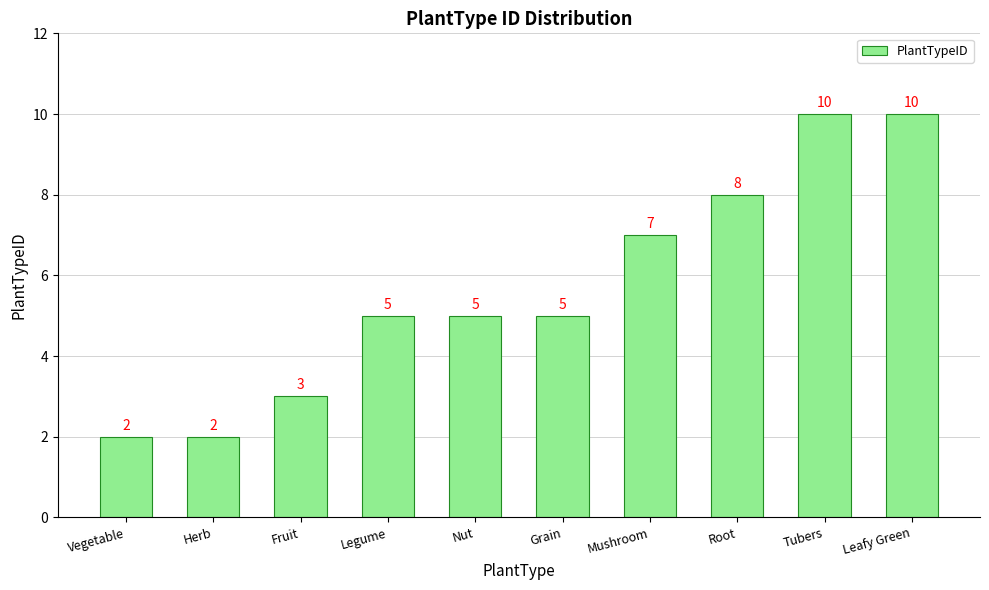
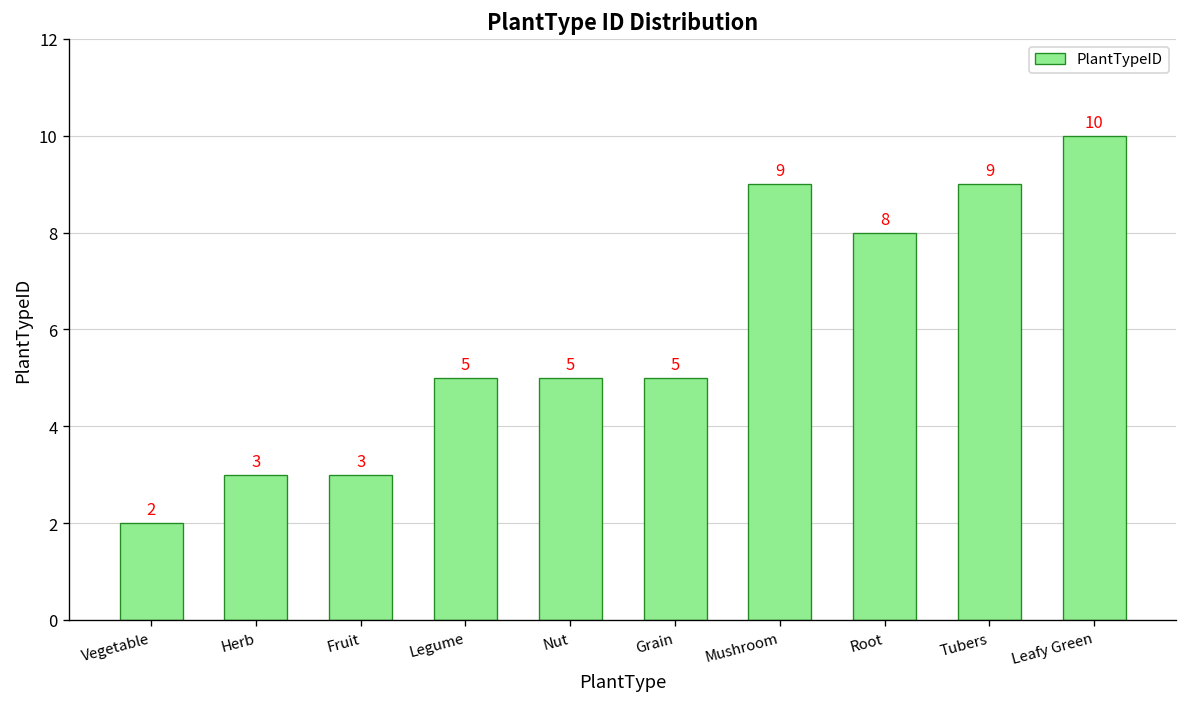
  {
    "Vegetable": 2,
-   "Herb": 2,
+   "Herb": 3,
    "Fruit": 3,
    "Legume": 5,
    "Nut": 5,
    "Grain": 5,
-   "Mushroom": 7,
+   "Mushroom": 9,
    "Root": 8,
-   "Tubers": 10,
+   "Tubers": 9,
    "Leafy Green": 10
  }
